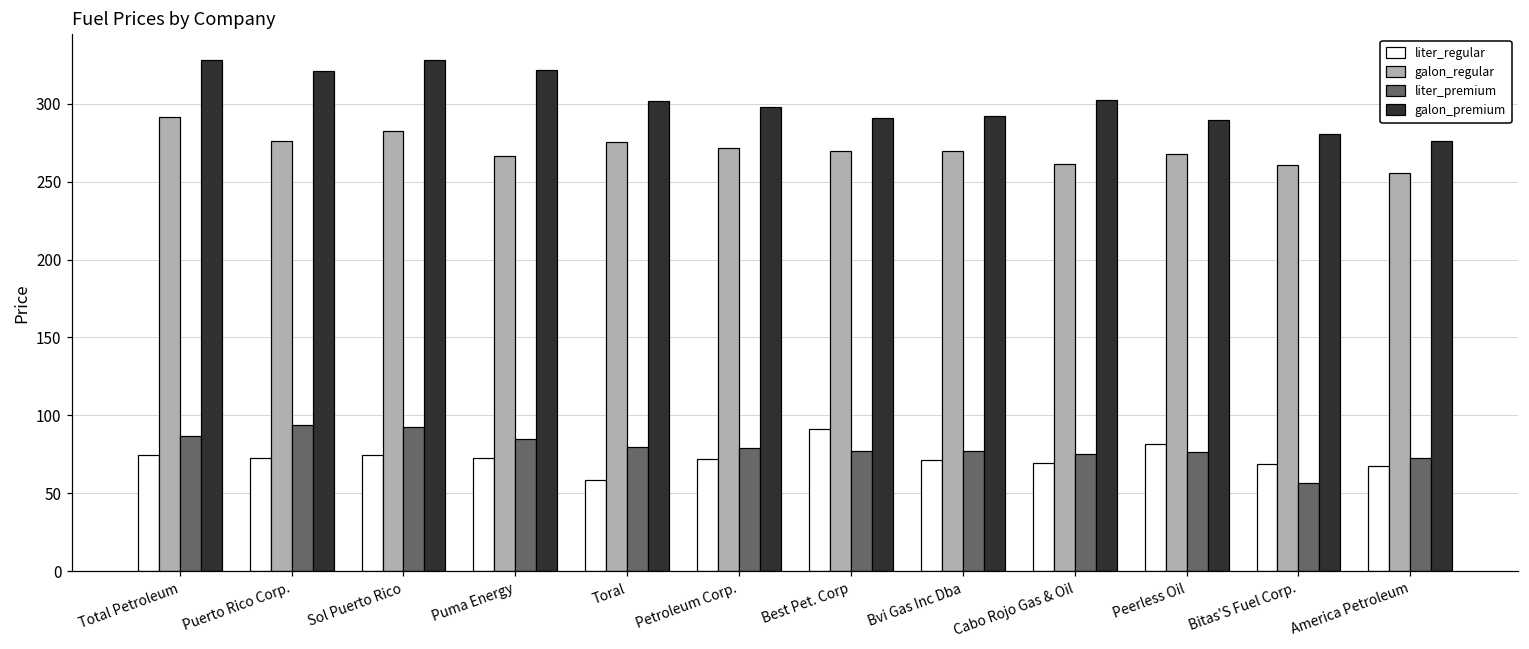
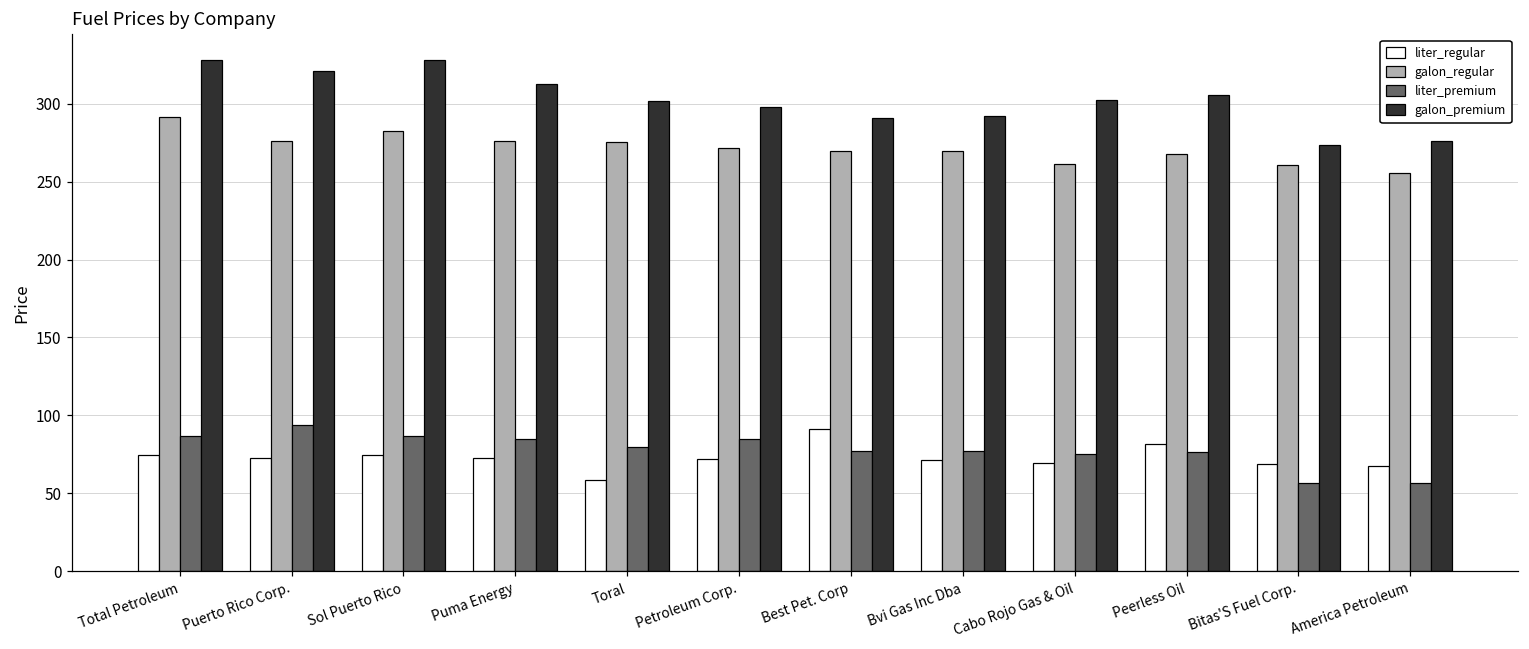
  {
    "liter_regular": {
      "Total Petroleum": 75,
      "Puerto Rico Corp.": 73,
      "Sol Puerto Rico": 75,
      "Puma Energy": 73,
      "Toral": 58,
      "Petroleum Corp.": 72,
      "Best Pet. Corp": 91,
      "Bvi Gas Inc Dba": 71,
      "Cabo Rojo Gas & Oil": 69,
      "Peerless Oil": 82,
      "Bitas'S Fuel Corp.": 69,
      "America Petroleum": 68
    },
    "galon_regular": {
      "Total Petroleum": 292,
      "Puerto Rico Corp.": 276,
      "Sol Puerto Rico": 283,
-     "Puma Energy": 267,
+     "Puma Energy": 276,
      "Toral": 275,
      "Petroleum Corp.": 272,
      "Best Pet. Corp": 270,
      "Bvi Gas Inc Dba": 270,
      "Cabo Rojo Gas & Oil": 262,
      "Peerless Oil": 268,
      "Bitas'S Fuel Corp.": 261,
      "America Petroleum": 256
    },
    "liter_premium": {
      "Total Petroleum": 87,
      "Puerto Rico Corp.": 94,
-     "Sol Puerto Rico": 92,
+     "Sol Puerto Rico": 87,
      "Puma Energy": 85,
      "Toral": 80,
-     "Petroleum Corp.": 79,
+     "Petroleum Corp.": 85,
      "Best Pet. Corp": 77,
      "Bvi Gas Inc Dba": 77,
      "Cabo Rojo Gas & Oil": 75,
      "Peerless Oil": 77,
      "Bitas'S Fuel Corp.": 57,
-     "America Petroleum": 73
+     "America Petroleum": 56
    },
    "galon_premium": {
      "Total Petroleum": 328,
      "Puerto Rico Corp.": 321,
      "Sol Puerto Rico": 328,
-     "Puma Energy": 322,
+     "Puma Energy": 313,
      "Toral": 302,
      "Petroleum Corp.": 298,
      "Best Pet. Corp": 291,
      "Bvi Gas Inc Dba": 293,
      "Cabo Rojo Gas & Oil": 303,
-     "Peerless Oil": 290,
-     "Bitas'S Fuel Corp.": 281,
+     "Peerless Oil": 306,
+     "Bitas'S Fuel Corp.": 273,
      "America Petroleum": 276
    }
  }
